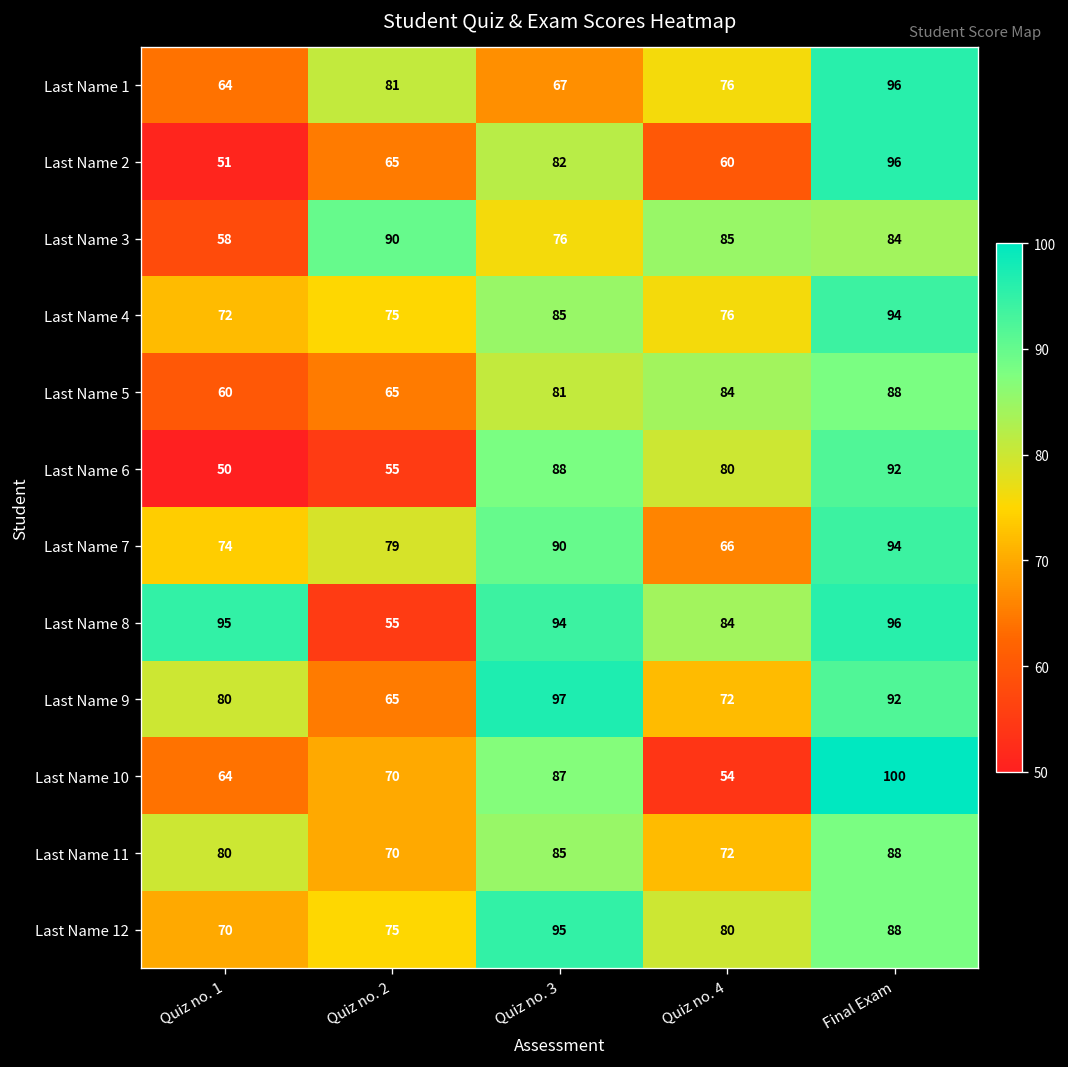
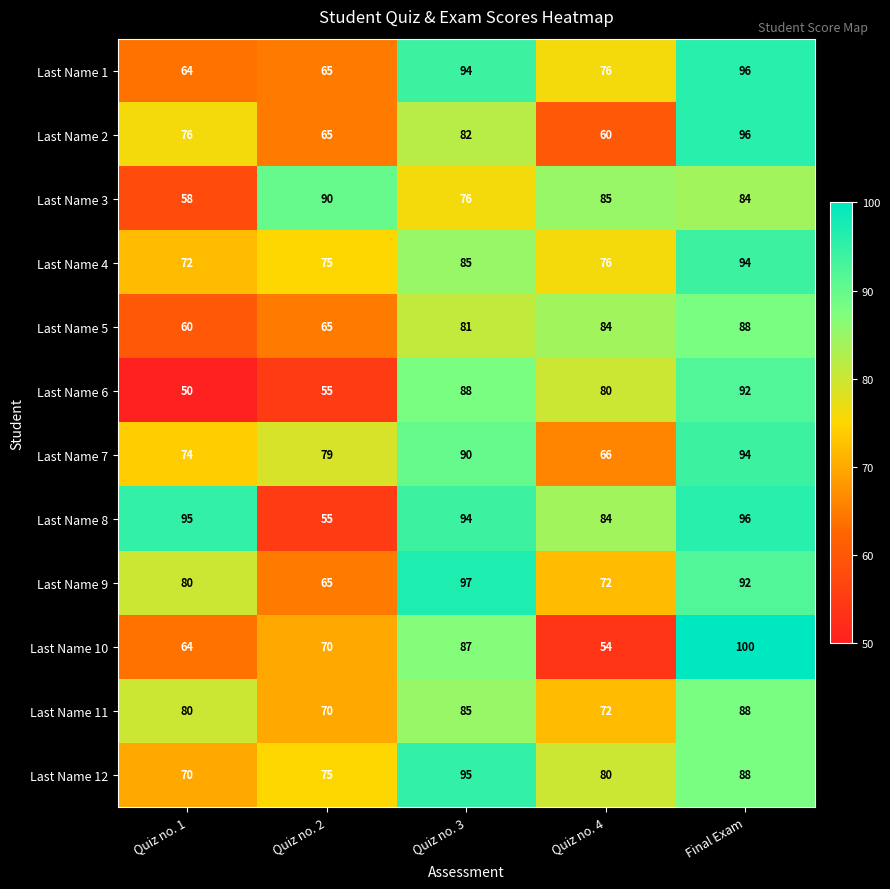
  {
    "Last Name 1": {
      "Quiz no. 1": 64,
-     "Quiz no. 2": 81,
-     "Quiz no. 3": 67,
+     "Quiz no. 2": 65,
+     "Quiz no. 3": 94,
      "Quiz no. 4": 76,
      "Final Exam": 96
    },
    "Last Name 2": {
-     "Quiz no. 1": 51,
+     "Quiz no. 1": 76,
      "Quiz no. 2": 65,
      "Quiz no. 3": 82,
      "Quiz no. 4": 60,
      "Final Exam": 96
    },
    "Last Name 3": {
      "Quiz no. 1": 58,
      "Quiz no. 2": 90,
      "Quiz no. 3": 76,
      "Quiz no. 4": 85,
      "Final Exam": 84
    },
    "Last Name 4": {
      "Quiz no. 1": 72,
      "Quiz no. 2": 75,
      "Quiz no. 3": 85,
      "Quiz no. 4": 76,
      "Final Exam": 94
    },
    "Last Name 5": {
      "Quiz no. 1": 60,
      "Quiz no. 2": 65,
      "Quiz no. 3": 81,
      "Quiz no. 4": 84,
      "Final Exam": 88
    },
    "Last Name 6": {
      "Quiz no. 1": 50,
      "Quiz no. 2": 55,
      "Quiz no. 3": 88,
      "Quiz no. 4": 80,
      "Final Exam": 92
    },
    "Last Name 7": {
      "Quiz no. 1": 74,
      "Quiz no. 2": 79,
      "Quiz no. 3": 90,
      "Quiz no. 4": 66,
      "Final Exam": 94
    },
    "Last Name 8": {
      "Quiz no. 1": 95,
      "Quiz no. 2": 55,
      "Quiz no. 3": 94,
      "Quiz no. 4": 84,
      "Final Exam": 96
    },
    "Last Name 9": {
      "Quiz no. 1": 80,
      "Quiz no. 2": 65,
      "Quiz no. 3": 97,
      "Quiz no. 4": 72,
      "Final Exam": 92
    },
    "Last Name 10": {
      "Quiz no. 1": 64,
      "Quiz no. 2": 70,
      "Quiz no. 3": 87,
      "Quiz no. 4": 54,
      "Final Exam": 100
    },
    "Last Name 11": {
      "Quiz no. 1": 80,
      "Quiz no. 2": 70,
      "Quiz no. 3": 85,
      "Quiz no. 4": 72,
      "Final Exam": 88
    },
    "Last Name 12": {
      "Quiz no. 1": 70,
      "Quiz no. 2": 75,
      "Quiz no. 3": 95,
      "Quiz no. 4": 80,
      "Final Exam": 88
    }
  }
